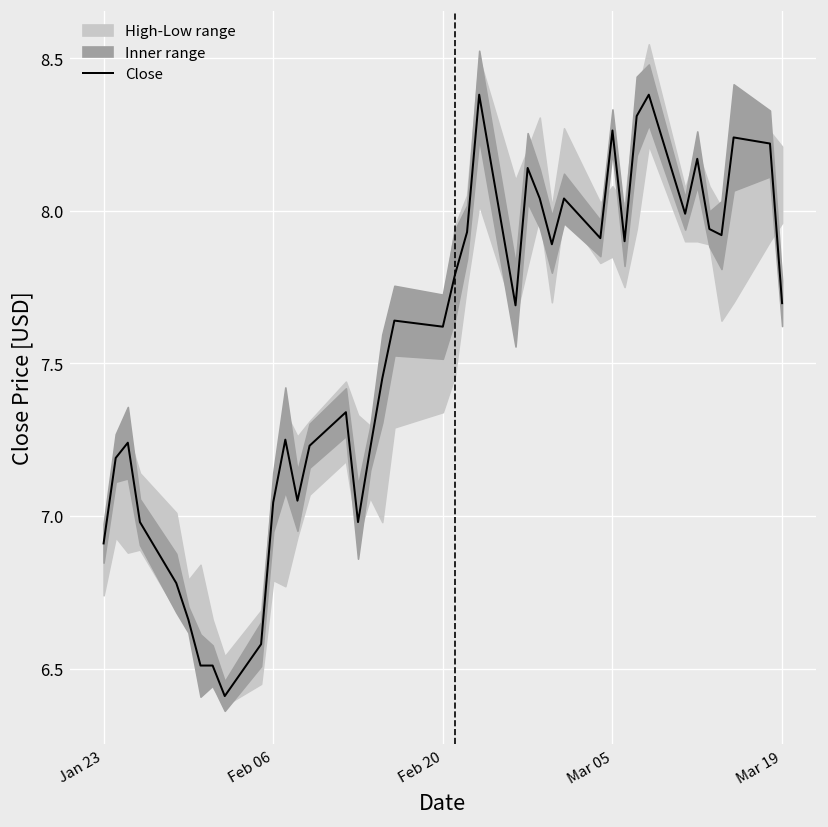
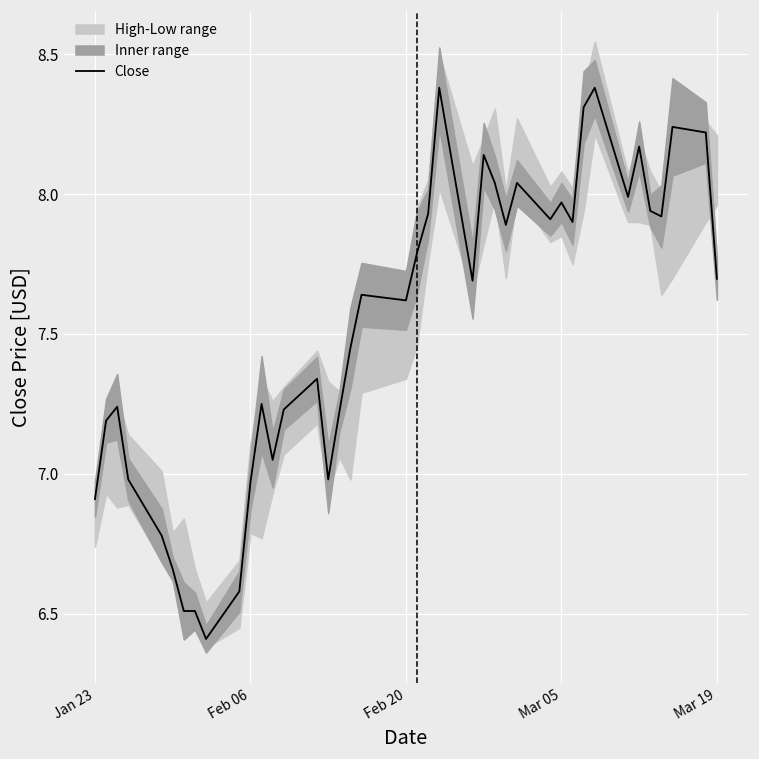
  {
    "Close": {
      "Jan 23": 6.91,
-     "Feb 06": 7.04,
+     "Feb 06": 6.97,
      "Feb 20": 7.62,
-     "Mar 05": 8.26,
+     "Mar 05": 7.97,
      "Mar 19": 7.70
    }
  }
